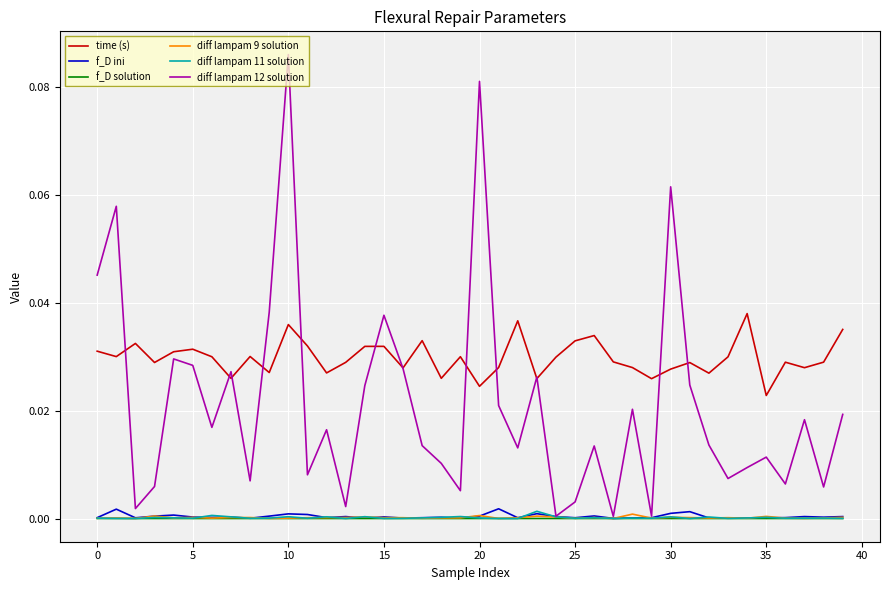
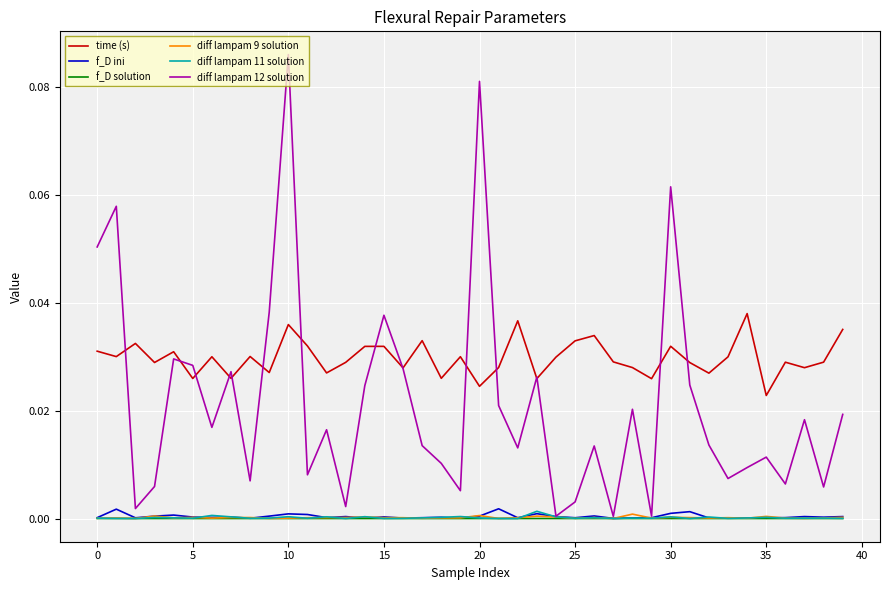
  {
    "time (s)": {
      "0": 0.031,
-     "5": 0.031,
+     "5": 0.026,
      "10": 0.036,
      "15": 0.032,
      "20": 0.025,
      "25": 0.033,
-     "30": 0.028,
+     "30": 0.032,
      "35": 0.023
    },
    "f_D ini": {
      "10": 0.001,
      "30": 0.001
    },
    "diff lampam 12 solution": {
-     "0": 0.045,
+     "0": 0.050,
      "5": 0.028,
      "15": 0.038,
      "20": 0.081,
      "25": 0.003,
      "30": 0.061,
      "35": 0.011
    }
  }
